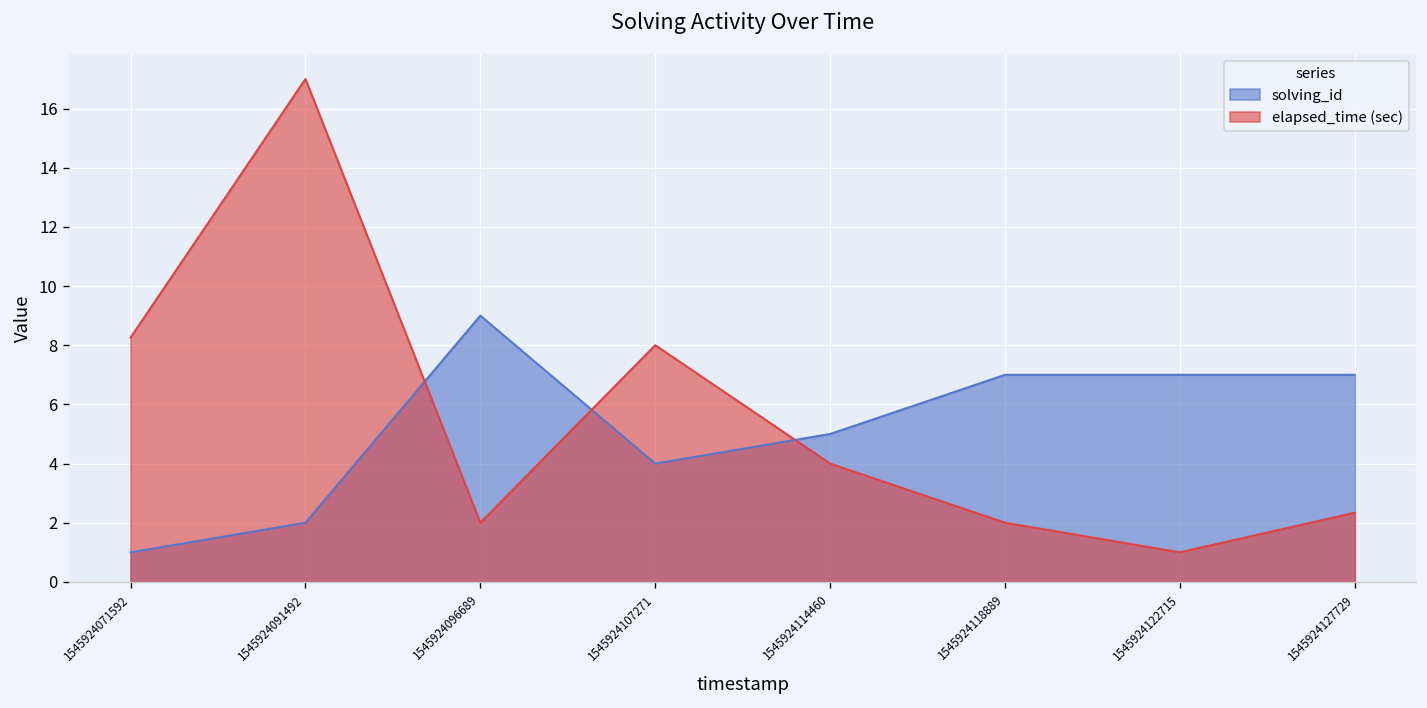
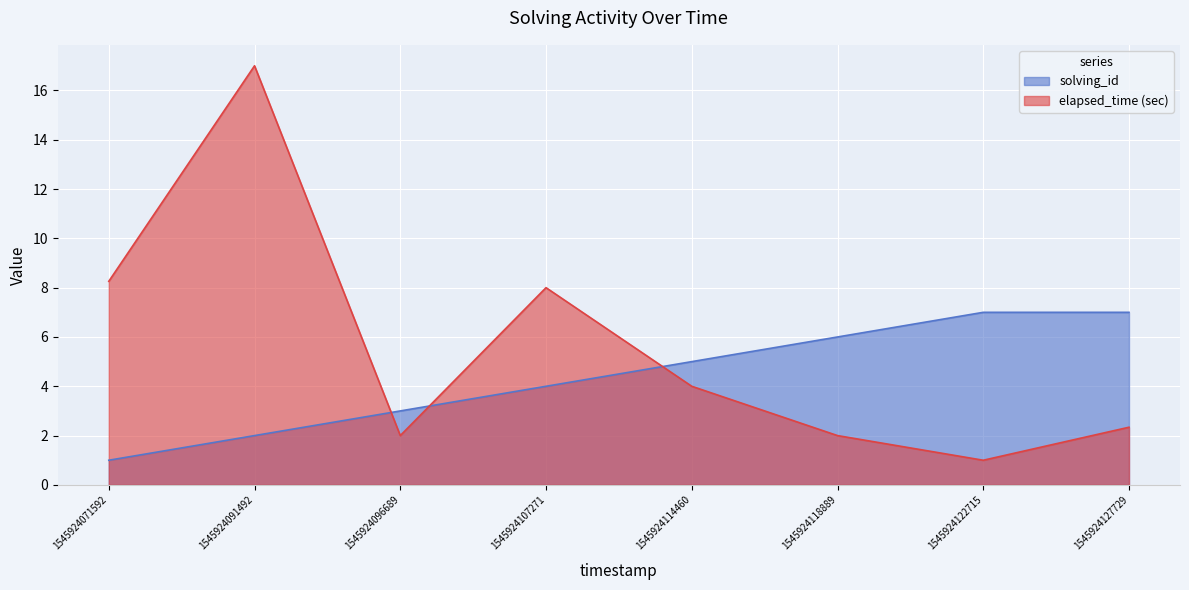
  {
    "solving_id": {
      "1545924071592": 1,
      "1545924091492": 2,
-     "1545924096689": 9,
+     "1545924096689": 3,
      "1545924107271": 4,
      "1545924114460": 5,
-     "1545924118889": 7,
+     "1545924118889": 6,
      "1545924122715": 7,
      "1545924127729": 7
    },
    "elapsed_time (sec)": {
      "1545924071592": 8.3,
      "1545924091492": 17,
      "1545924096689": 2,
      "1545924107271": 8,
      "1545924114460": 4,
      "1545924118889": 2,
      "1545924122715": 1,
      "1545924127729": 2.3
    }
  }
